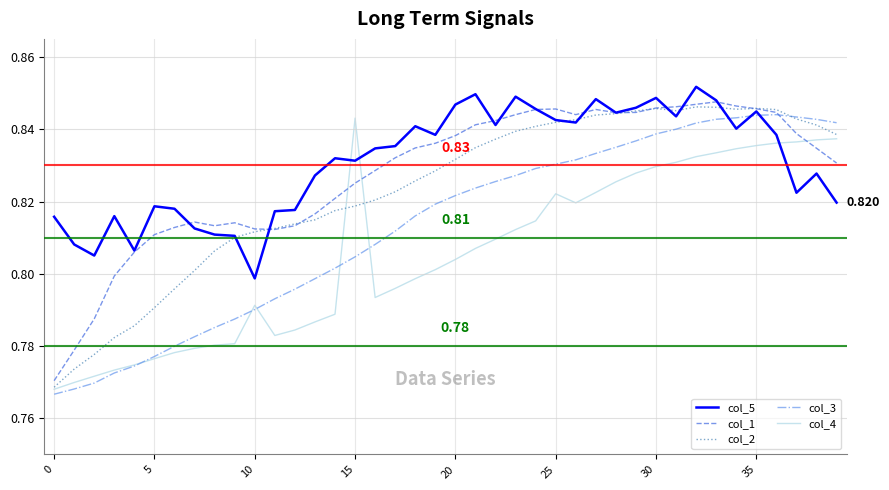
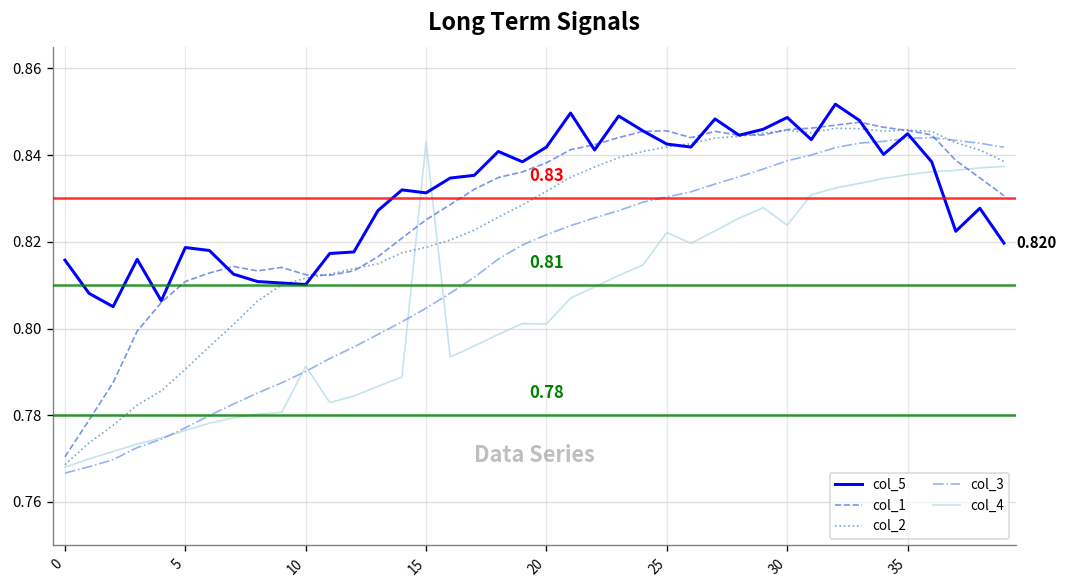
  {
    "col_5": {
      "0": 0.816,
      "5": 0.819,
-     "10": 0.799,
+     "10": 0.810,
      "15": 0.831,
-     "20": 0.847,
+     "20": 0.842,
      "30": 0.849,
      "35": 0.845
    },
    "col_4": {
      "10": 0.791,
      "15": 0.843,
-     "20": 0.804,
+     "20": 0.801,
      "25": 0.822,
-     "30": 0.830,
+     "30": 0.824,
      "35": 0.835
    }
  }
